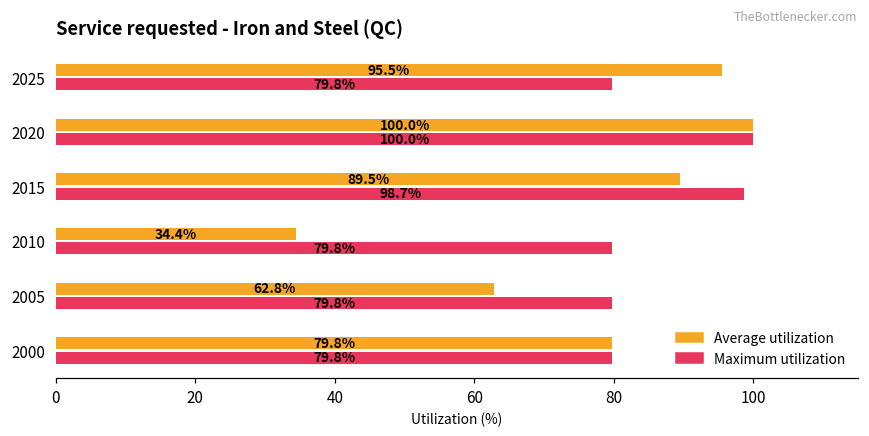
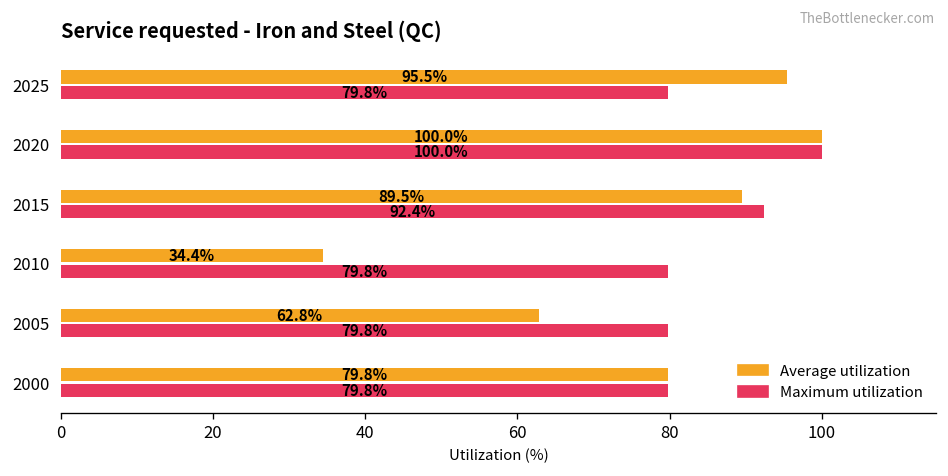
  {
    "Average utilization": {
      "2025": "95.5%",
      "2020": "100.0%",
      "2015": "89.5%",
      "2010": "34.4%",
      "2005": "62.8%",
      "2000": "79.8%"
    },
    "Maximum utilization": {
      "2025": "79.8%",
      "2020": "100.0%",
-     "2015": "98.7%",
+     "2015": "92.4%",
      "2010": "79.8%",
      "2005": "79.8%",
      "2000": "79.8%"
    }
  }
